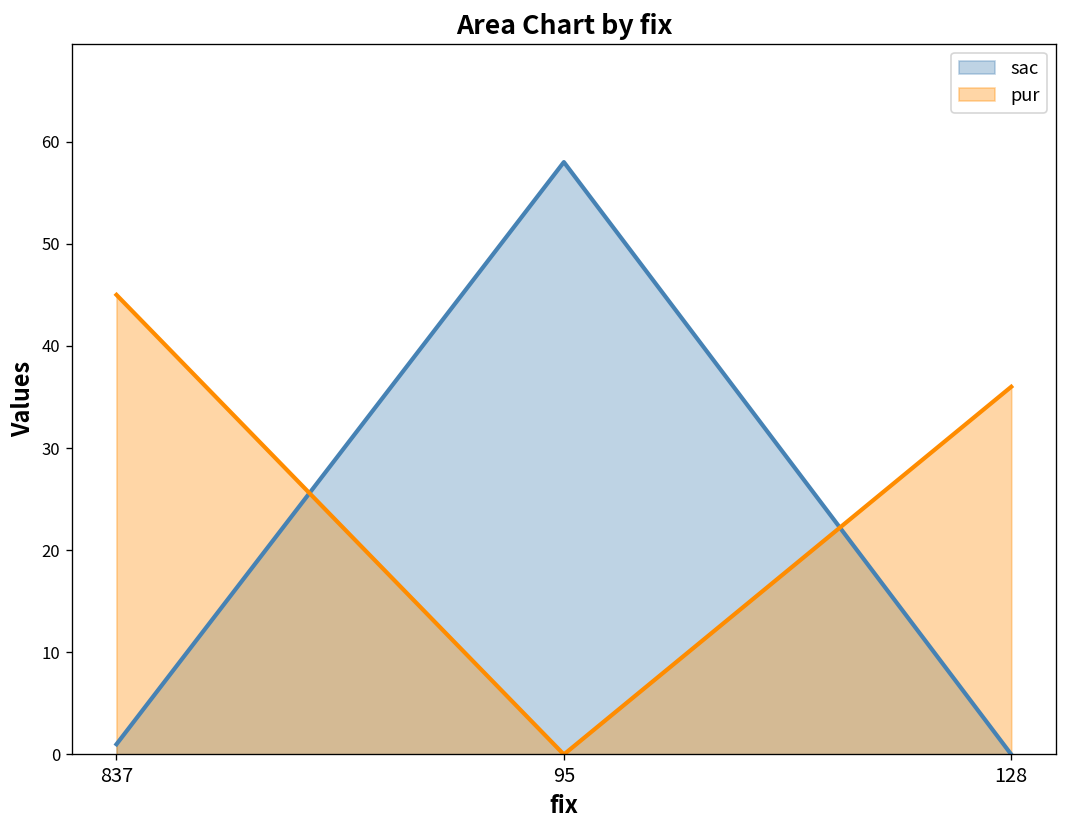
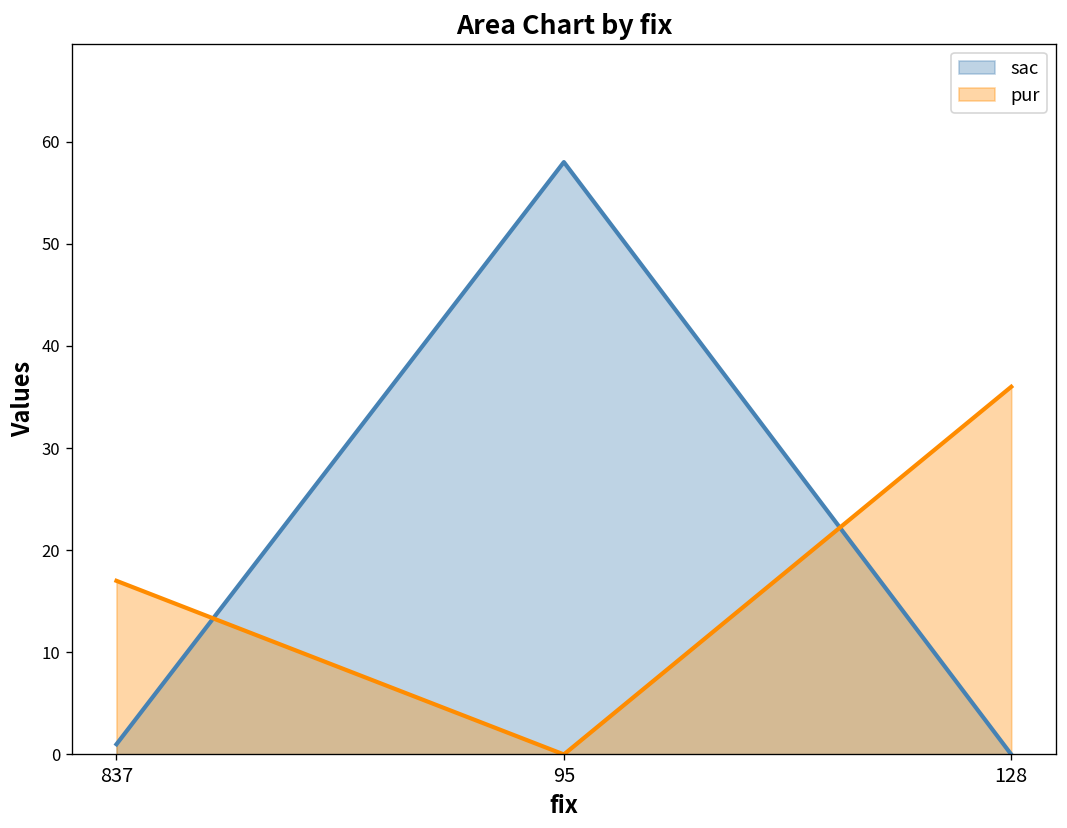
  {
    "sac": {
      "837": 1,
      "95": 58,
      "128": 0
    },
    "pur": {
-     "837": 45,
+     "837": 17,
      "95": 0,
      "128": 36
    }
  }
